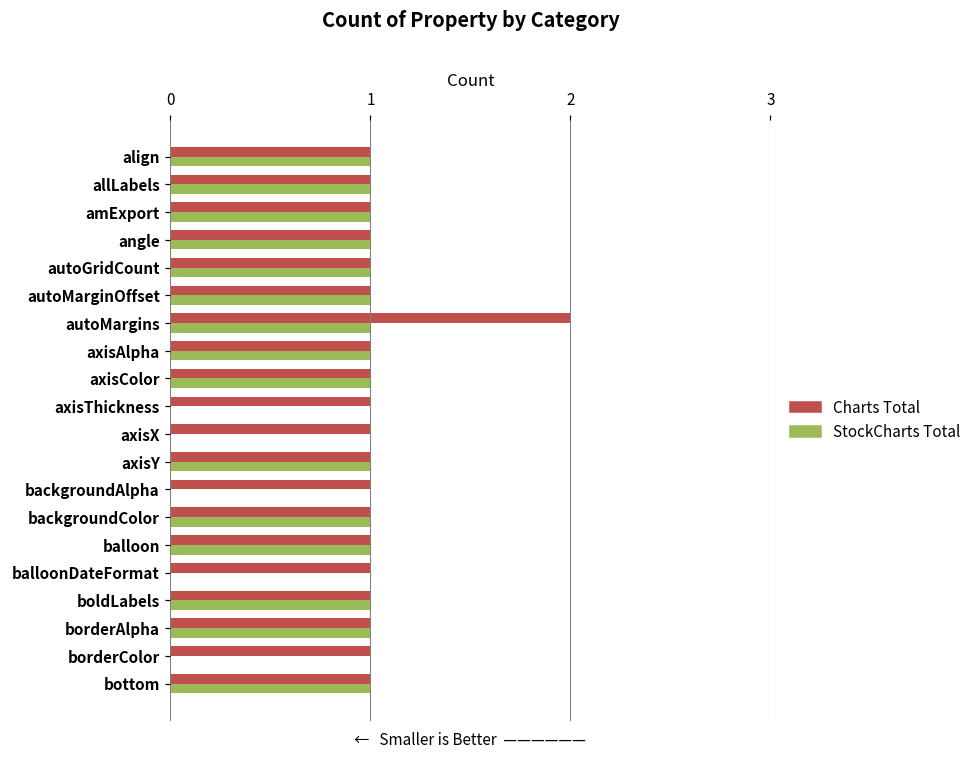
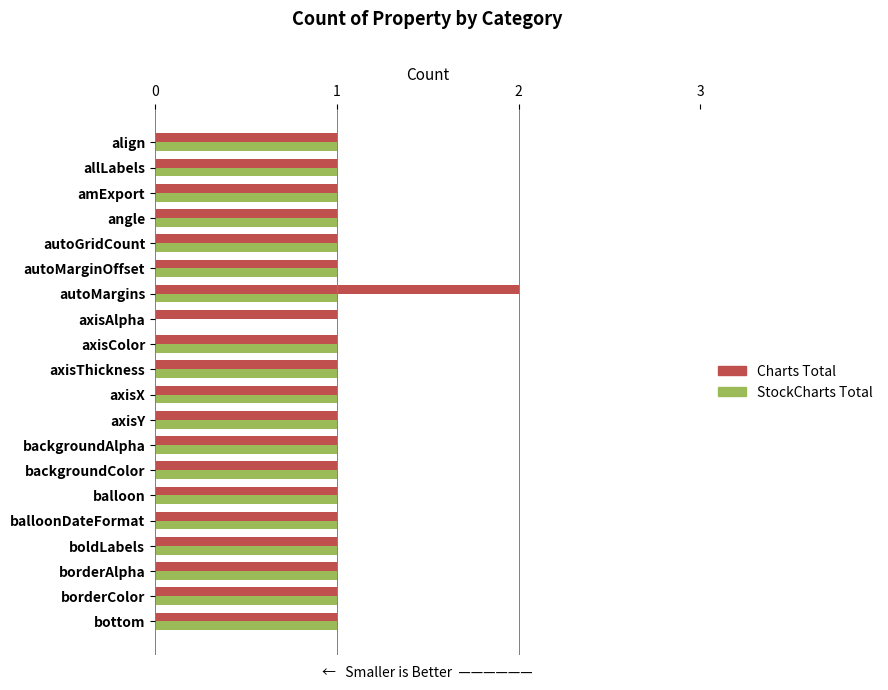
  {
    "Charts Total": {
      "align": 1,
      "allLabels": 1,
      "amExport": 1,
      "angle": 1,
      "autoGridCount": 1,
      "autoMarginOffset": 1,
      "autoMargins": 2,
      "axisAlpha": 1,
      "axisColor": 1,
      "axisThickness": 1,
      "axisX": 1,
      "axisY": 1,
      "backgroundAlpha": 1,
      "backgroundColor": 1,
      "balloon": 1,
      "balloonDateFormat": 1,
      "boldLabels": 1,
      "borderAlpha": 1,
      "borderColor": 1,
      "bottom": 1
    },
    "StockCharts Total": {
      "align": 1,
      "allLabels": 1,
      "amExport": 1,
      "angle": 1,
      "autoGridCount": 1,
      "autoMarginOffset": 1,
      "autoMargins": 1,
-     "axisAlpha": 1,
+     "axisAlpha": 0,
      "axisColor": 1,
-     "axisThickness": 0,
-     "axisX": 0,
+     "axisThickness": 1,
+     "axisX": 1,
      "axisY": 1,
-     "backgroundAlpha": 0,
+     "backgroundAlpha": 1,
      "backgroundColor": 1,
      "balloon": 1,
-     "balloonDateFormat": 0,
+     "balloonDateFormat": 1,
      "boldLabels": 1,
      "borderAlpha": 1,
-     "borderColor": 0,
+     "borderColor": 1,
      "bottom": 1
    }
  }
